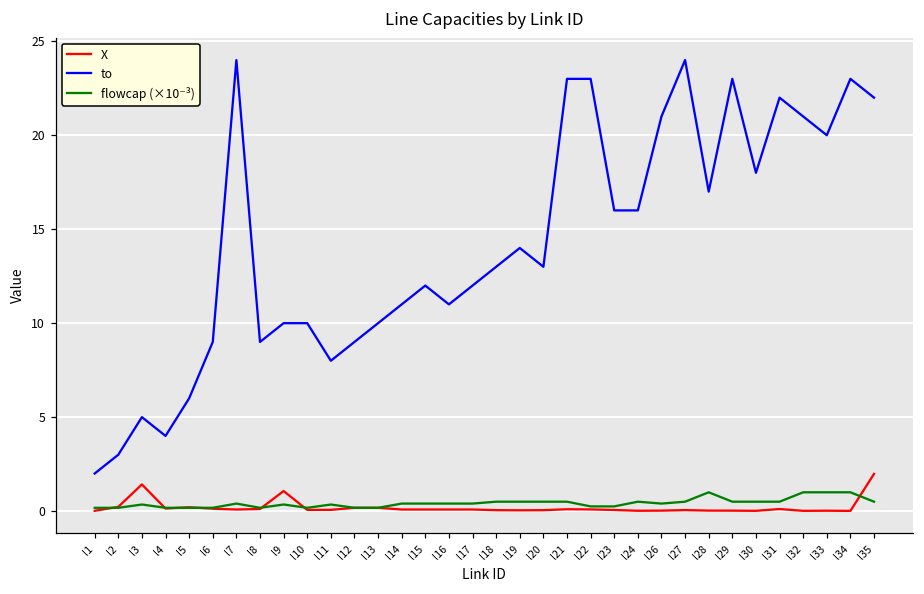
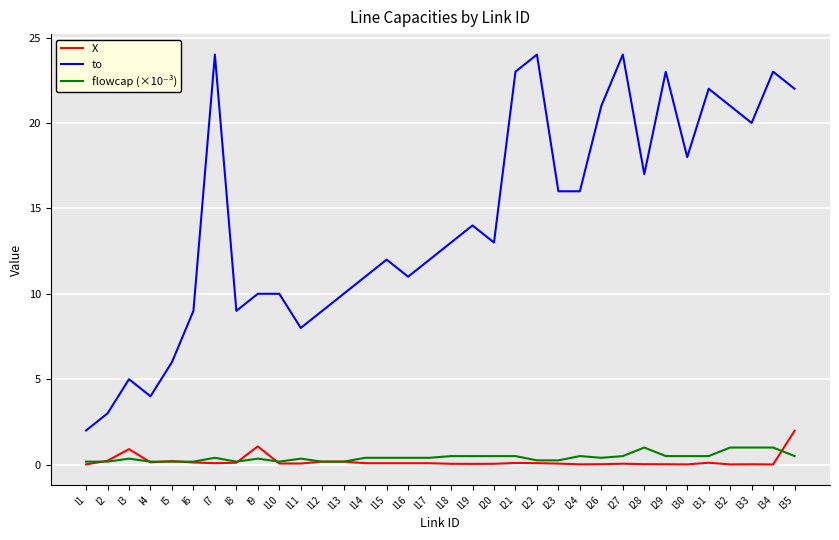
  {
    "X": {
      "l1": 0.0,
-     "l3": 1.4,
+     "l3": 0.9,
      "l7": 0.1,
      "l9": 1.1,
      "l11": 0.1,
      "l14": 0.1,
      "l15": 0.1,
      "l16": 0.1,
      "l17": 0.1,
      "l18": 0.0,
      "l19": 0.0,
      "l20": 0.0,
      "l21": 0.1,
      "l22": 0.1,
      "l23": 0.1,
      "l24": 0.0,
      "l26": 0.0,
      "l27": 0.1,
      "l28": 0.0,
      "l29": 0.0,
      "l30": 0.0,
      "l31": 0.1,
      "l32": 0.0,
      "l33": 0.0,
      "l34": 0.0,
      "l35": 2.0
    },
    "to": {
      "l1": 2,
      "l2": 3,
      "l3": 5,
      "l4": 4,
      "l5": 6,
      "l6": 9,
      "l7": 24,
      "l8": 9,
      "l9": 10,
      "l10": 10,
      "l11": 8,
      "l12": 9,
      "l13": 10,
      "l14": 11,
      "l15": 12,
      "l16": 11,
      "l17": 12,
      "l18": 13,
      "l19": 14,
      "l20": 13,
      "l21": 23,
-     "l22": 23,
+     "l22": 24,
      "l23": 16,
      "l24": 16,
      "l26": 21,
      "l27": 24,
      "l28": 17,
      "l29": 23,
      "l30": 18,
      "l31": 22,
      "l32": 21,
      "l33": 20,
      "l34": 23,
      "l35": 22
    },
    "flowcap (×10⁻³)": {
      "l1": 0.2,
      "l3": 0.4,
      "l7": 0.4,
      "l9": 0.4,
      "l11": 0.4,
      "l14": 0.4,
      "l15": 0.4,
      "l16": 0.4,
      "l17": 0.4,
      "l18": 0.5,
      "l19": 0.5,
      "l20": 0.5,
      "l21": 0.5,
      "l22": 0.3,
      "l23": 0.3,
      "l24": 0.5,
      "l26": 0.4,
      "l27": 0.5,
      "l28": 1.0,
      "l29": 0.5,
      "l30": 0.5,
      "l31": 0.5,
      "l32": 1.0,
      "l33": 1.0,
      "l34": 1.0,
      "l35": 0.5
    }
  }
